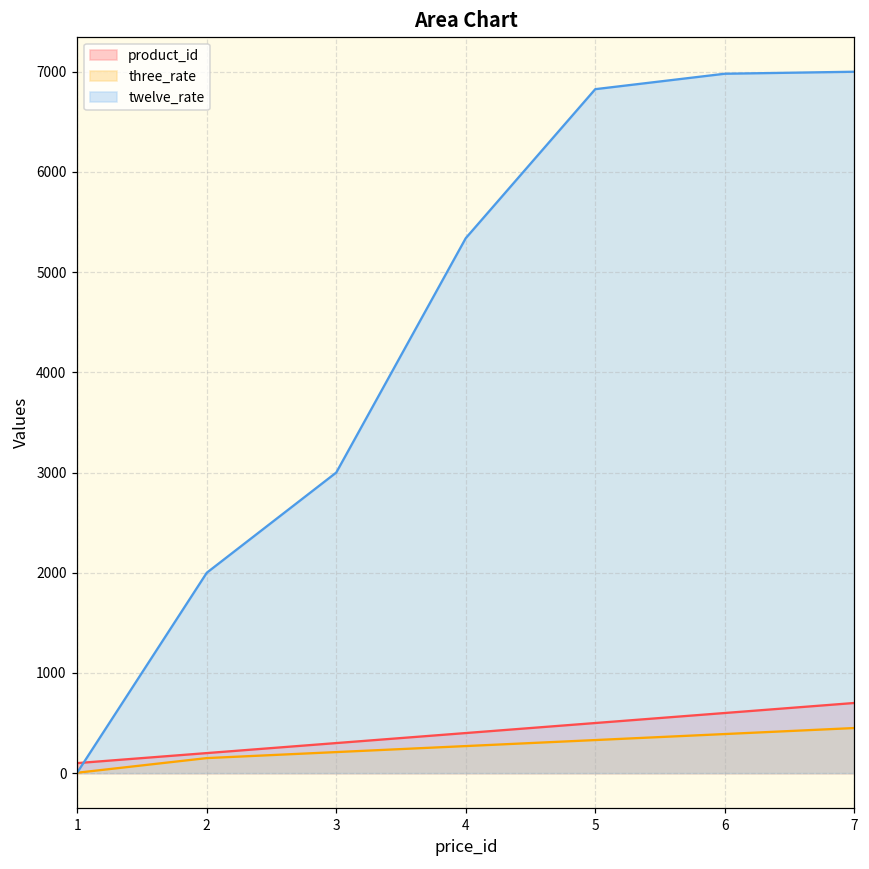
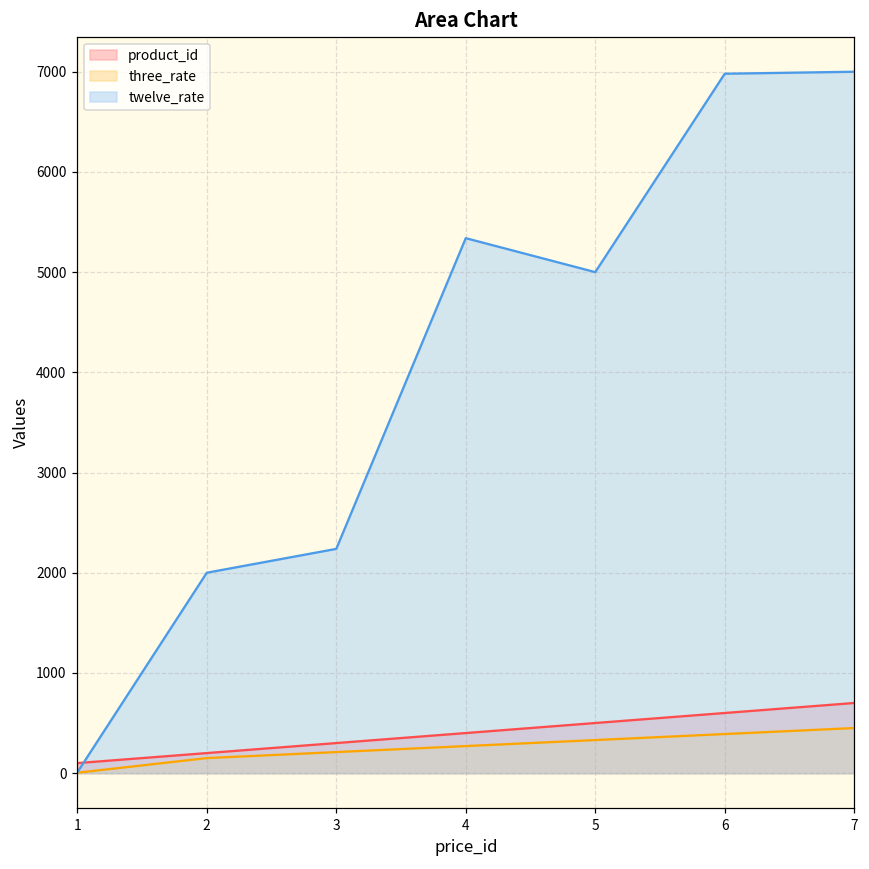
  {
    "twelve_rate": {
      "2": 2000,
-     "3": 3000,
+     "3": 2200,
      "4": 5300,
-     "5": 6800,
+     "5": 5000,
      "6": 7000,
      "7": 7000
    }
  }
